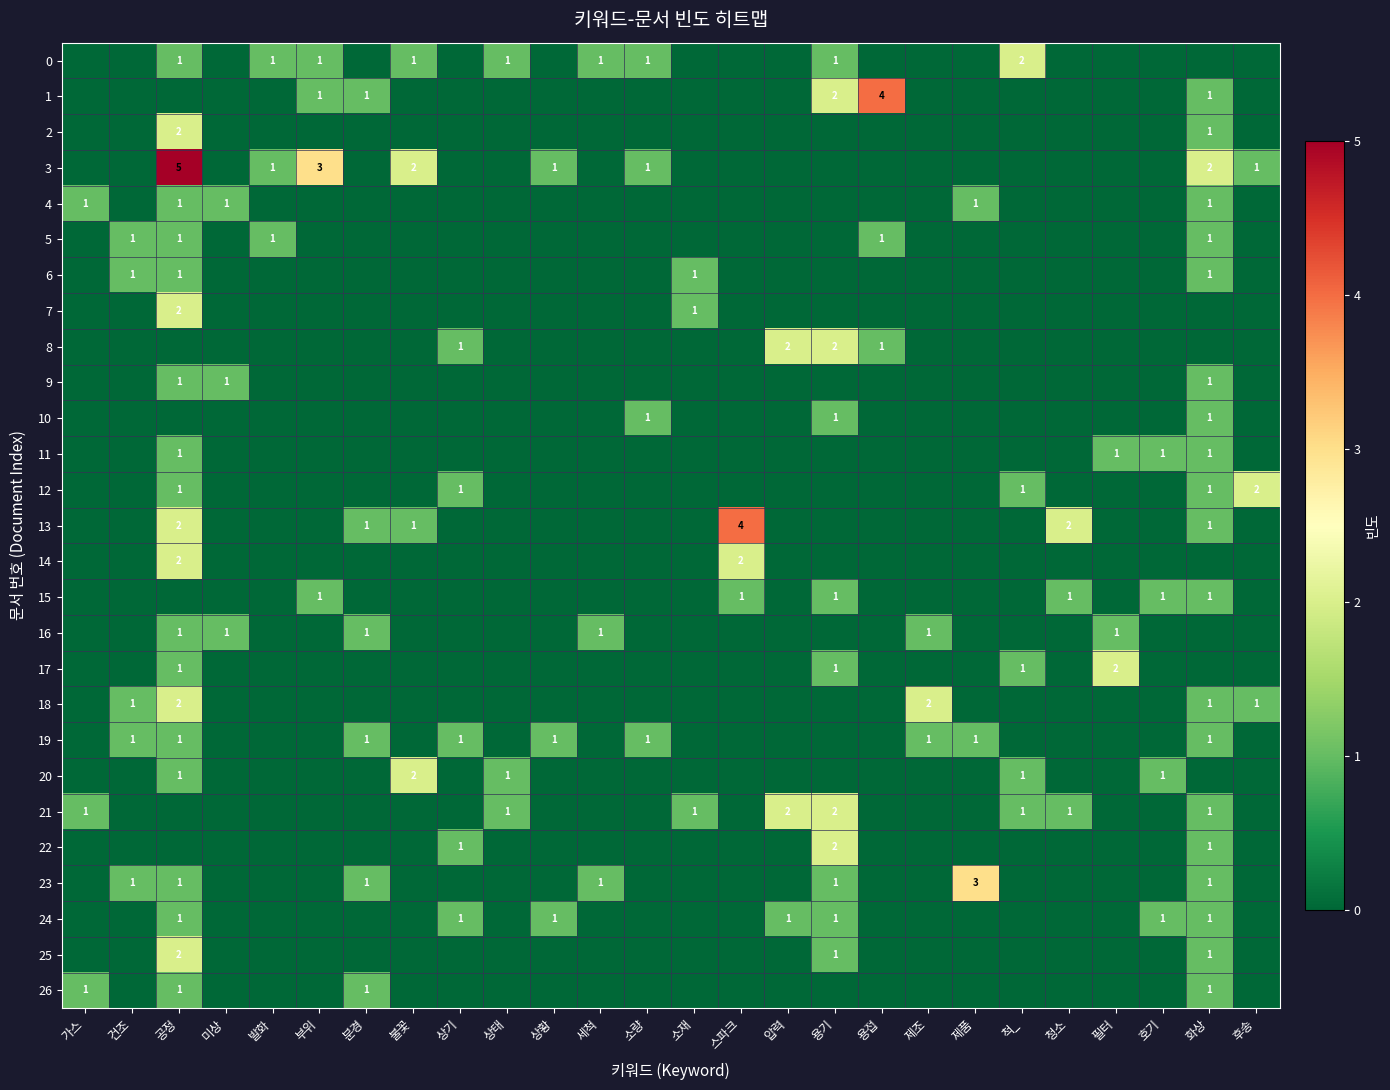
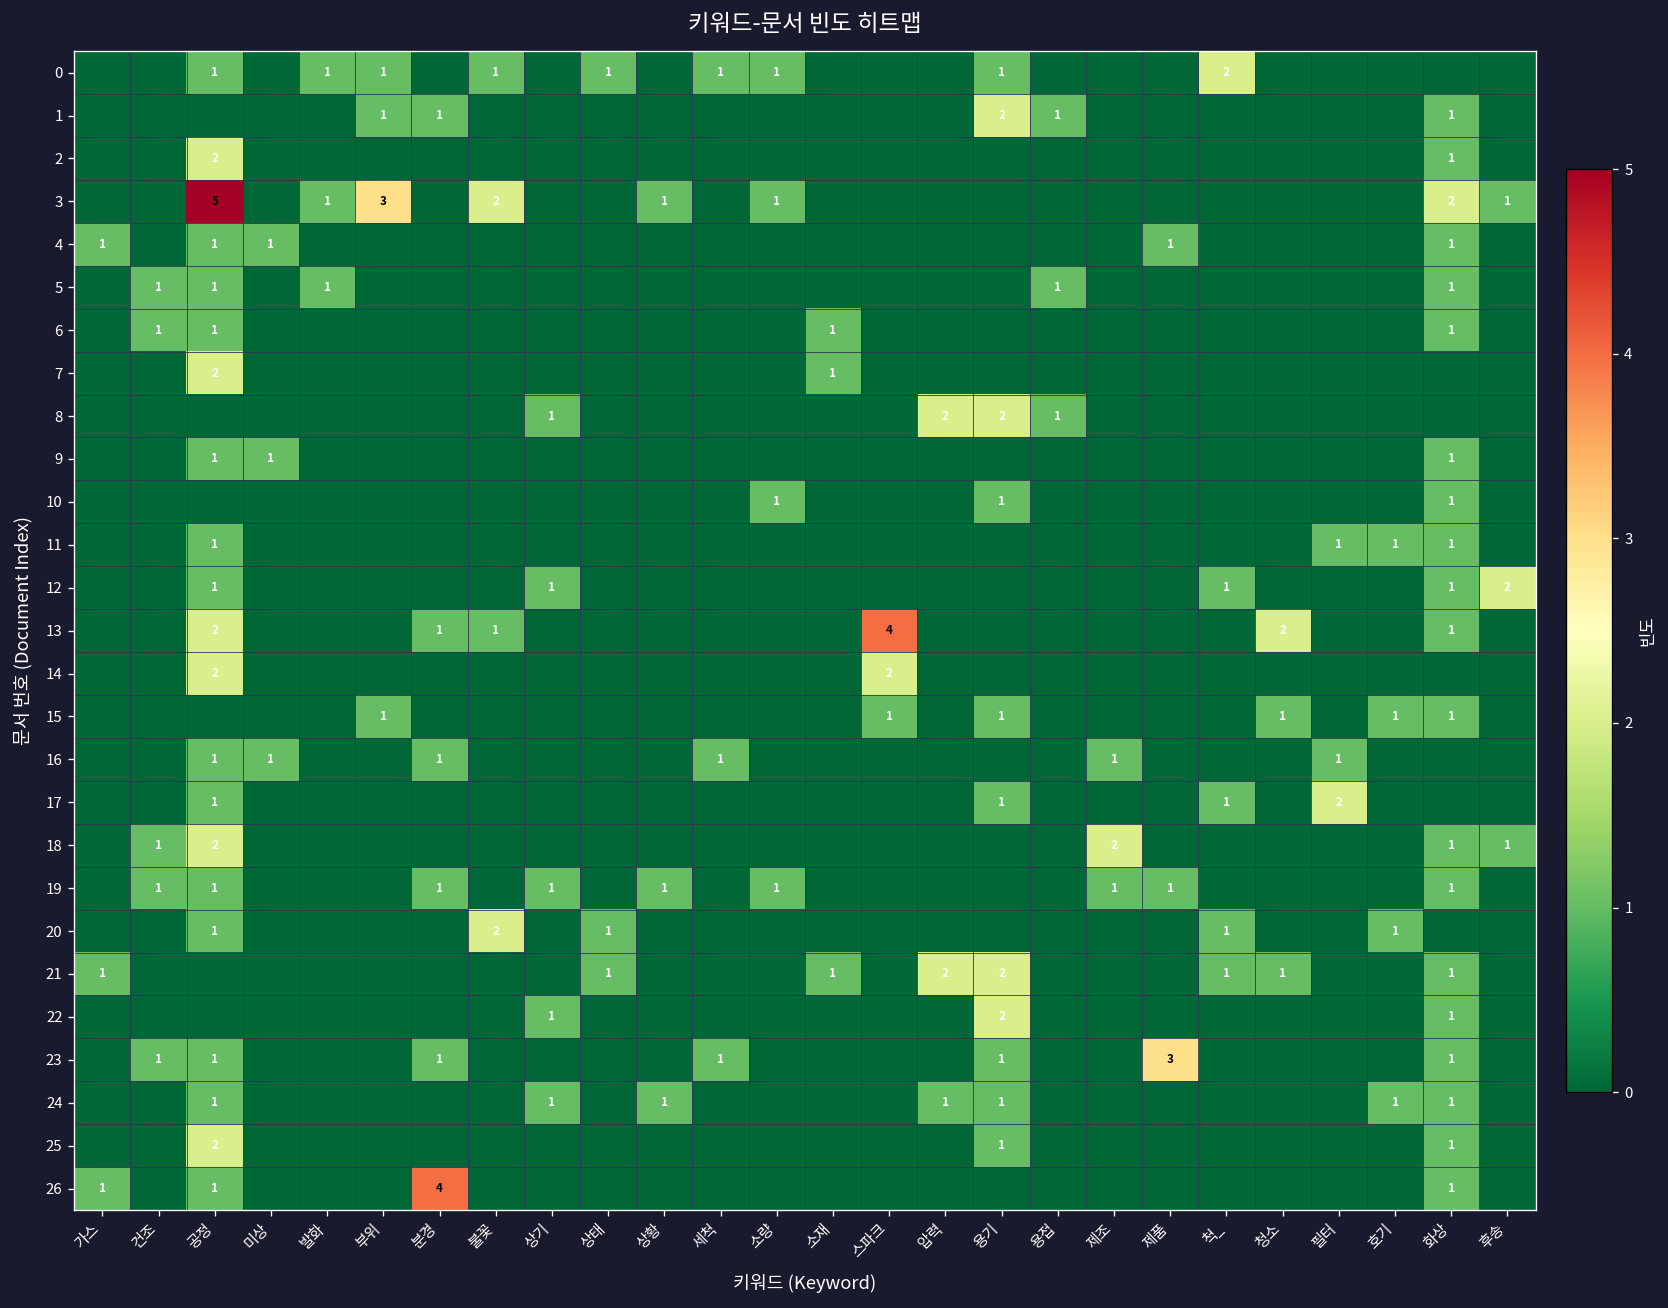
  {
    "0": {
      "공정": 1,
      "발화": 1,
      "부위": 1,
      "불꽃": 1,
      "상태": 1,
      "세척": 1,
      "소량": 1,
      "용기": 1,
      "척_": 2
    },
    "1": {
      "부위": 1,
      "분경": 1,
      "용기": 2,
-     "용접": 4,
+     "용접": 1,
      "화상": 1
    },
    "2": {
      "공정": 2,
      "화상": 1
    },
    "3": {
      "공정": 5,
      "발화": 1,
      "부위": 3,
      "불꽃": 2,
      "상황": 1,
      "소량": 1,
      "화상": 2,
      "후송": 1
    },
    "4": {
      "가스": 1,
      "공정": 1,
      "미상": 1,
      "제품": 1,
      "화상": 1
    },
    "5": {
      "건조": 1,
      "공정": 1,
      "발화": 1,
      "용접": 1,
      "화상": 1
    },
    "6": {
      "건조": 1,
      "공정": 1,
      "소재": 1,
      "화상": 1
    },
    "7": {
      "공정": 2,
      "소재": 1
    },
    "8": {
      "상기": 1,
      "압력": 2,
      "용기": 2,
      "용접": 1
    },
    "9": {
      "공정": 1,
      "미상": 1,
      "화상": 1
    },
    "10": {
      "소량": 1,
      "용기": 1,
      "화상": 1
    },
    "11": {
      "공정": 1,
      "필터": 1,
      "호기": 1,
      "화상": 1
    },
    "12": {
      "공정": 1,
      "상기": 1,
      "척_": 1,
      "화상": 1,
      "후송": 2
    },
    "13": {
      "공정": 2,
      "분경": 1,
      "불꽃": 1,
      "스파크": 4,
      "청소": 2,
      "화상": 1
    },
    "14": {
      "공정": 2,
      "스파크": 2
    },
    "15": {
      "부위": 1,
      "스파크": 1,
      "용기": 1,
      "청소": 1,
      "호기": 1,
      "화상": 1
    },
    "16": {
      "공정": 1,
      "미상": 1,
      "분경": 1,
      "세척": 1,
      "제조": 1,
      "필터": 1
    },
    "17": {
      "공정": 1,
      "용기": 1,
      "척_": 1,
      "필터": 2
    },
    "18": {
      "건조": 1,
      "공정": 2,
      "제조": 2,
      "화상": 1,
      "후송": 1
    },
    "19": {
      "건조": 1,
      "공정": 1,
      "분경": 1,
      "상기": 1,
      "상황": 1,
      "소량": 1,
      "제조": 1,
      "제품": 1,
      "화상": 1
    },
    "20": {
      "공정": 1,
      "불꽃": 2,
      "상태": 1,
      "척_": 1,
      "호기": 1
    },
    "21": {
      "가스": 1,
      "상태": 1,
      "소재": 1,
      "압력": 2,
      "용기": 2,
      "척_": 1,
      "청소": 1,
      "화상": 1
    },
    "22": {
      "상기": 1,
      "용기": 2,
      "화상": 1
    },
    "23": {
      "건조": 1,
      "공정": 1,
      "분경": 1,
      "세척": 1,
      "용기": 1,
      "제품": 3,
      "화상": 1
    },
    "24": {
      "공정": 1,
      "상기": 1,
      "상황": 1,
      "압력": 1,
      "용기": 1,
      "호기": 1,
      "화상": 1
    },
    "25": {
      "공정": 2,
      "용기": 1,
      "화상": 1
    },
    "26": {
      "가스": 1,
      "공정": 1,
-     "분경": 1,
+     "분경": 4,
      "화상": 1
    }
  }
